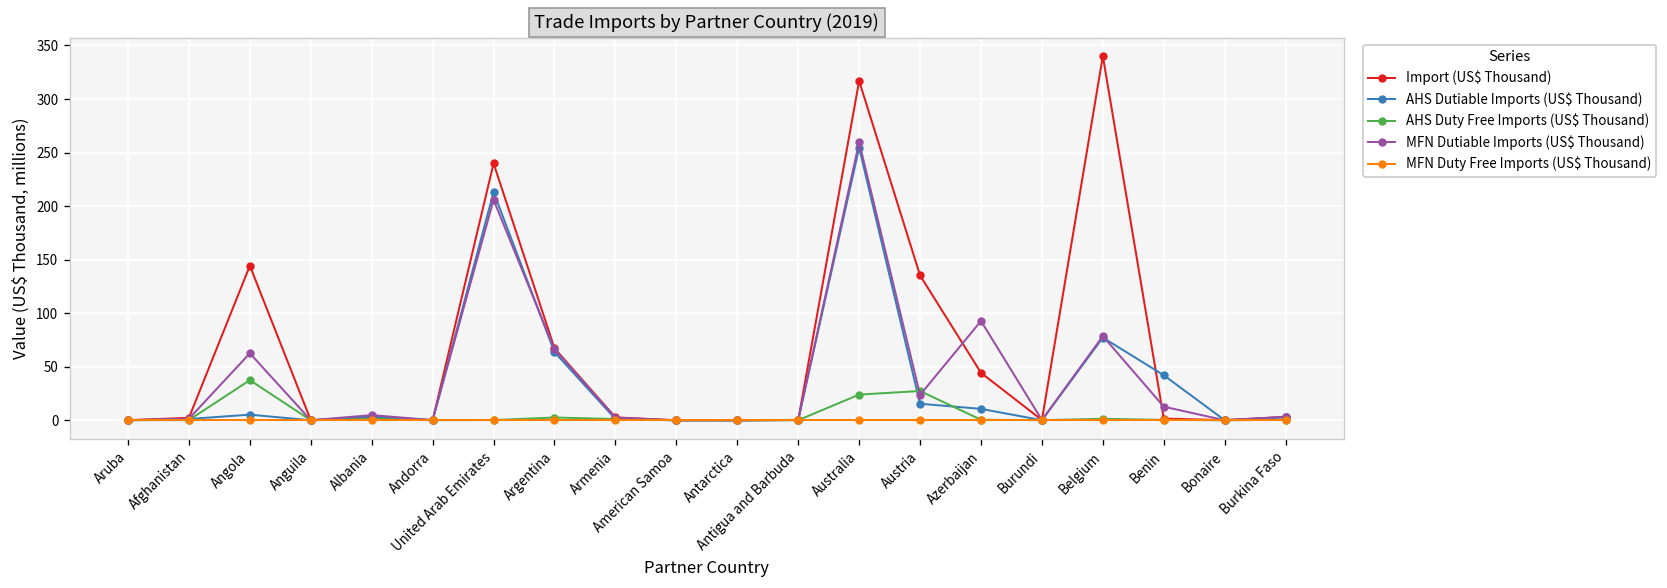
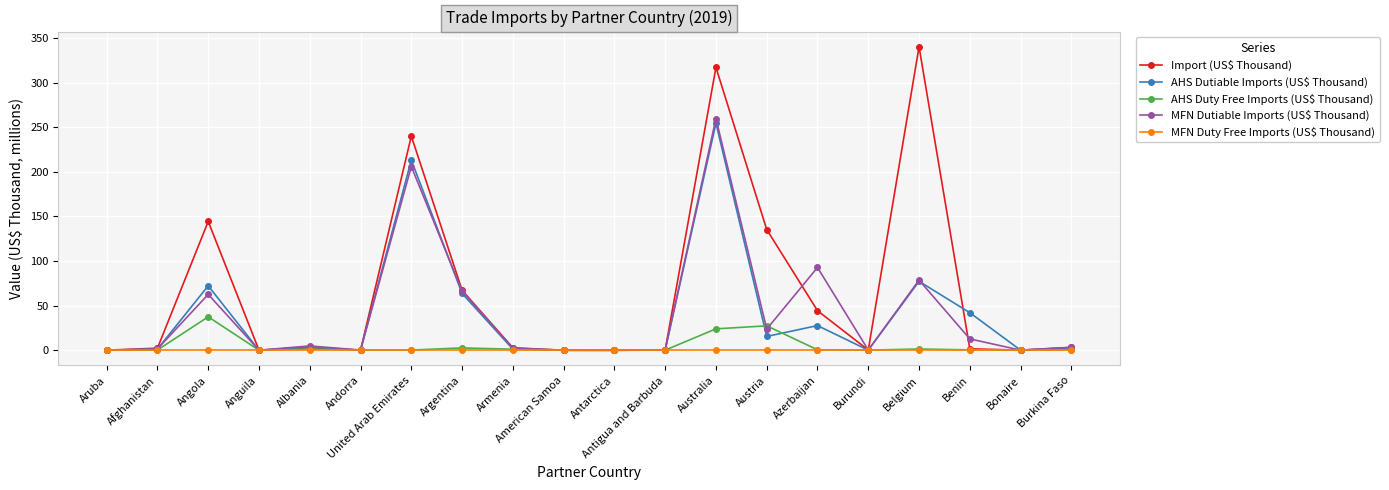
  {
    "Import (US$ Thousand)": {
      "Angola": 140,
      "United Arab Emirates": 240,
      "Australia": 320,
      "Austria": 140,
      "Azerbaijan": 40,
      "Belgium": 340
    },
    "AHS Dutiable Imports (US$ Thousand)": {
-     "Angola": 10,
+     "Angola": 70,
      "United Arab Emirates": 210,
      "Australia": 250,
      "Austria": 20,
-     "Azerbaijan": 10,
+     "Azerbaijan": 30,
      "Benin": 40
    },
    "AHS Duty Free Imports (US$ Thousand)": {
      "Angola": 40,
      "Australia": 20,
      "Austria": 30
    },
    "MFN Dutiable Imports (US$ Thousand)": {
      "Angola": 60,
      "United Arab Emirates": 210,
      "Australia": 260,
      "Austria": 20,
      "Azerbaijan": 90,
      "Benin": 10
    },
    "MFN Duty Free Imports (US$ Thousand)": {
      "Angola": 0,
      "Australia": 0,
      "Austria": 0
    }
  }
